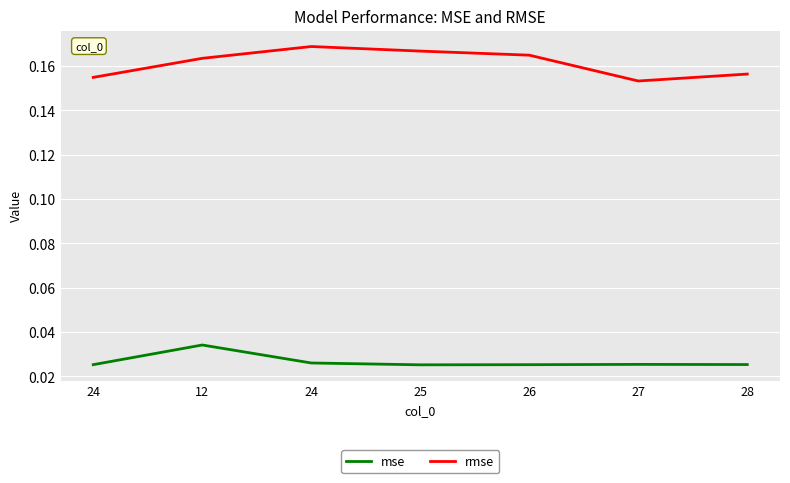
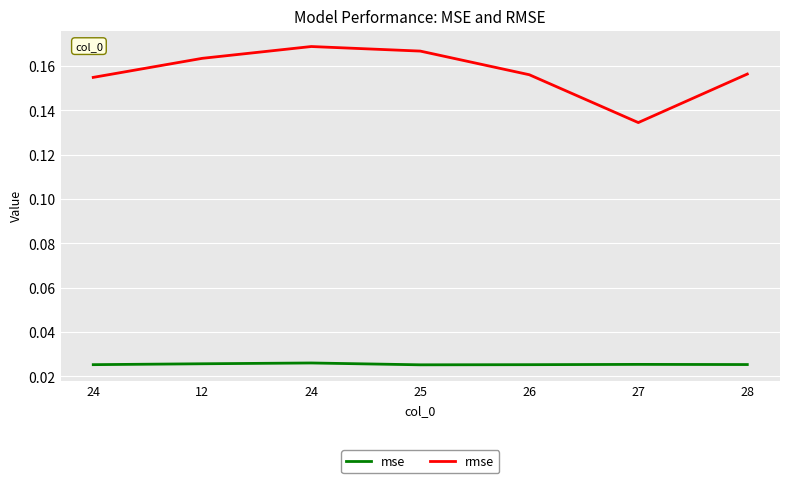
  {
    "mse": {
-     "12": 0.034,
+     "12": 0.026,
      "25": 0.025,
      "26": 0.025,
      "27": 0.025,
      "28": 0.025
    },
    "rmse": {
      "12": 0.164,
      "25": 0.167,
-     "26": 0.165,
-     "27": 0.153,
+     "26": 0.156,
+     "27": 0.135,
      "28": 0.156
    }
  }
